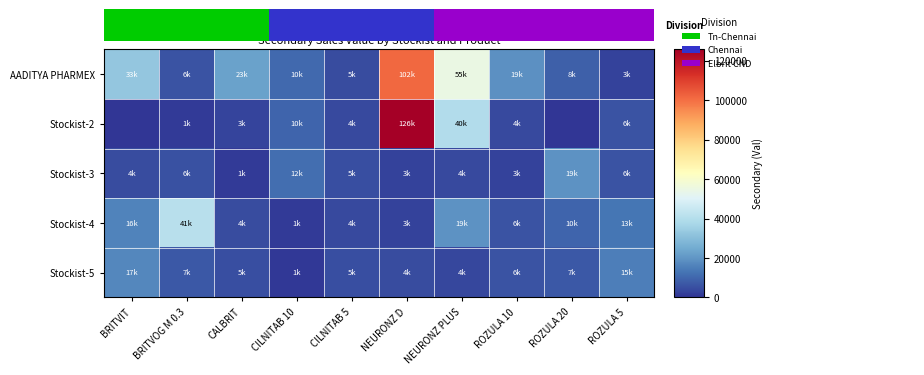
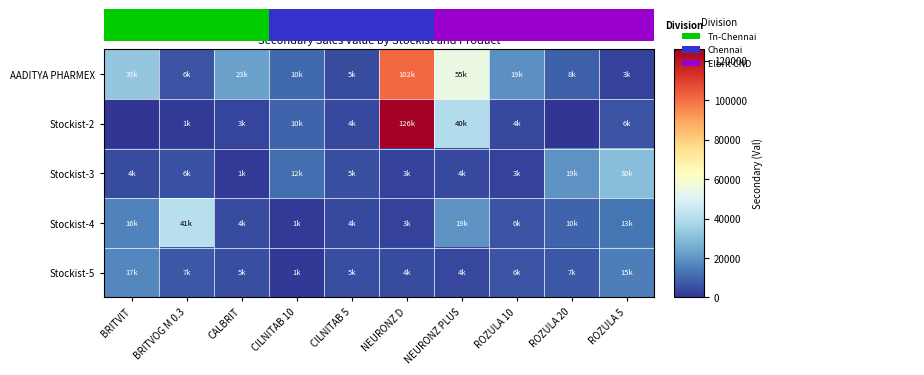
  {
    "Secondary Sales Value by Stockist and Product": {
      "AADITYA PHARMEX": {
        "BRITVIT": "33k",
        "BRITVOG M 0.3": "6k",
        "CALBRIT": "23k",
        "CILNITAB 10": "10k",
        "CILNITAB 5": "5k",
        "NEURONZ D": "102k",
        "NEURONZ PLUS": "55k",
        "ROZULA 10": "19k",
        "ROZULA 20": "8k",
        "ROZULA 5": "3k"
      },
      "Stockist-2": {
        "BRITVOG M 0.3": "1k",
        "CALBRIT": "3k",
        "CILNITAB 10": "10k",
        "CILNITAB 5": "4k",
        "NEURONZ D": "126k",
        "NEURONZ PLUS": "40k",
        "ROZULA 10": "4k",
        "ROZULA 5": "6k"
      },
      "Stockist-3": {
        "BRITVIT": "4k",
        "BRITVOG M 0.3": "6k",
        "CALBRIT": "1k",
        "CILNITAB 10": "12k",
        "CILNITAB 5": "5k",
        "NEURONZ D": "3k",
        "NEURONZ PLUS": "4k",
        "ROZULA 10": "3k",
        "ROZULA 20": "19k",
-       "ROZULA 5": "6k"
+       "ROZULA 5": "30k"
      },
      "Stockist-4": {
        "BRITVIT": "16k",
        "BRITVOG M 0.3": "41k",
        "CALBRIT": "4k",
        "CILNITAB 10": "1k",
        "CILNITAB 5": "4k",
        "NEURONZ D": "3k",
        "NEURONZ PLUS": "19k",
        "ROZULA 10": "6k",
        "ROZULA 20": "10k",
        "ROZULA 5": "13k"
      },
      "Stockist-5": {
        "BRITVIT": "17k",
        "BRITVOG M 0.3": "7k",
        "CALBRIT": "5k",
        "CILNITAB 10": "1k",
        "CILNITAB 5": "5k",
        "NEURONZ D": "4k",
        "NEURONZ PLUS": "4k",
        "ROZULA 10": "6k",
        "ROZULA 20": "7k",
        "ROZULA 5": "15k"
      }
    }
  }
